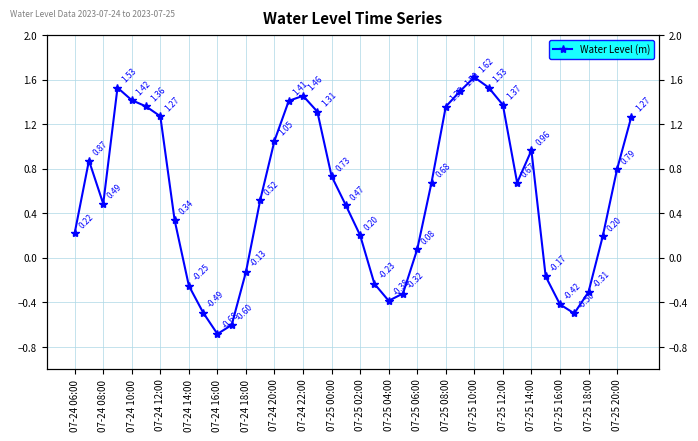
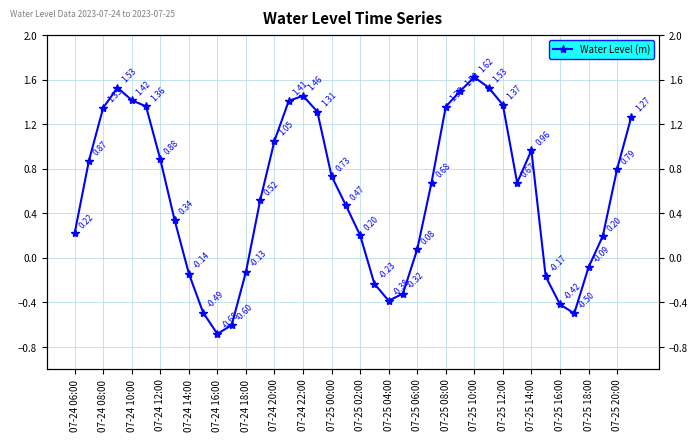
  {
    "07-24 06:00": 0.22,
-   "07-24 08:00": 0.49,
+   "07-24 08:00": 1.35,
    "07-24 10:00": 1.42,
-   "07-24 12:00": 1.27,
-   "07-24 14:00": -0.25,
+   "07-24 12:00": 0.88,
+   "07-24 14:00": -0.14,
    "07-24 18:00": -0.13,
    "07-24 20:00": 1.05,
    "07-24 22:00": 1.46,
    "07-25 00:00": 0.73,
    "07-25 02:00": 0.20,
    "07-25 06:00": 0.08,
    "07-25 10:00": 1.62,
    "07-25 12:00": 1.37,
    "07-25 14:00": 0.96,
-   "07-25 18:00": -0.31,
+   "07-25 18:00": -0.09,
    "07-25 20:00": 0.79
  }
